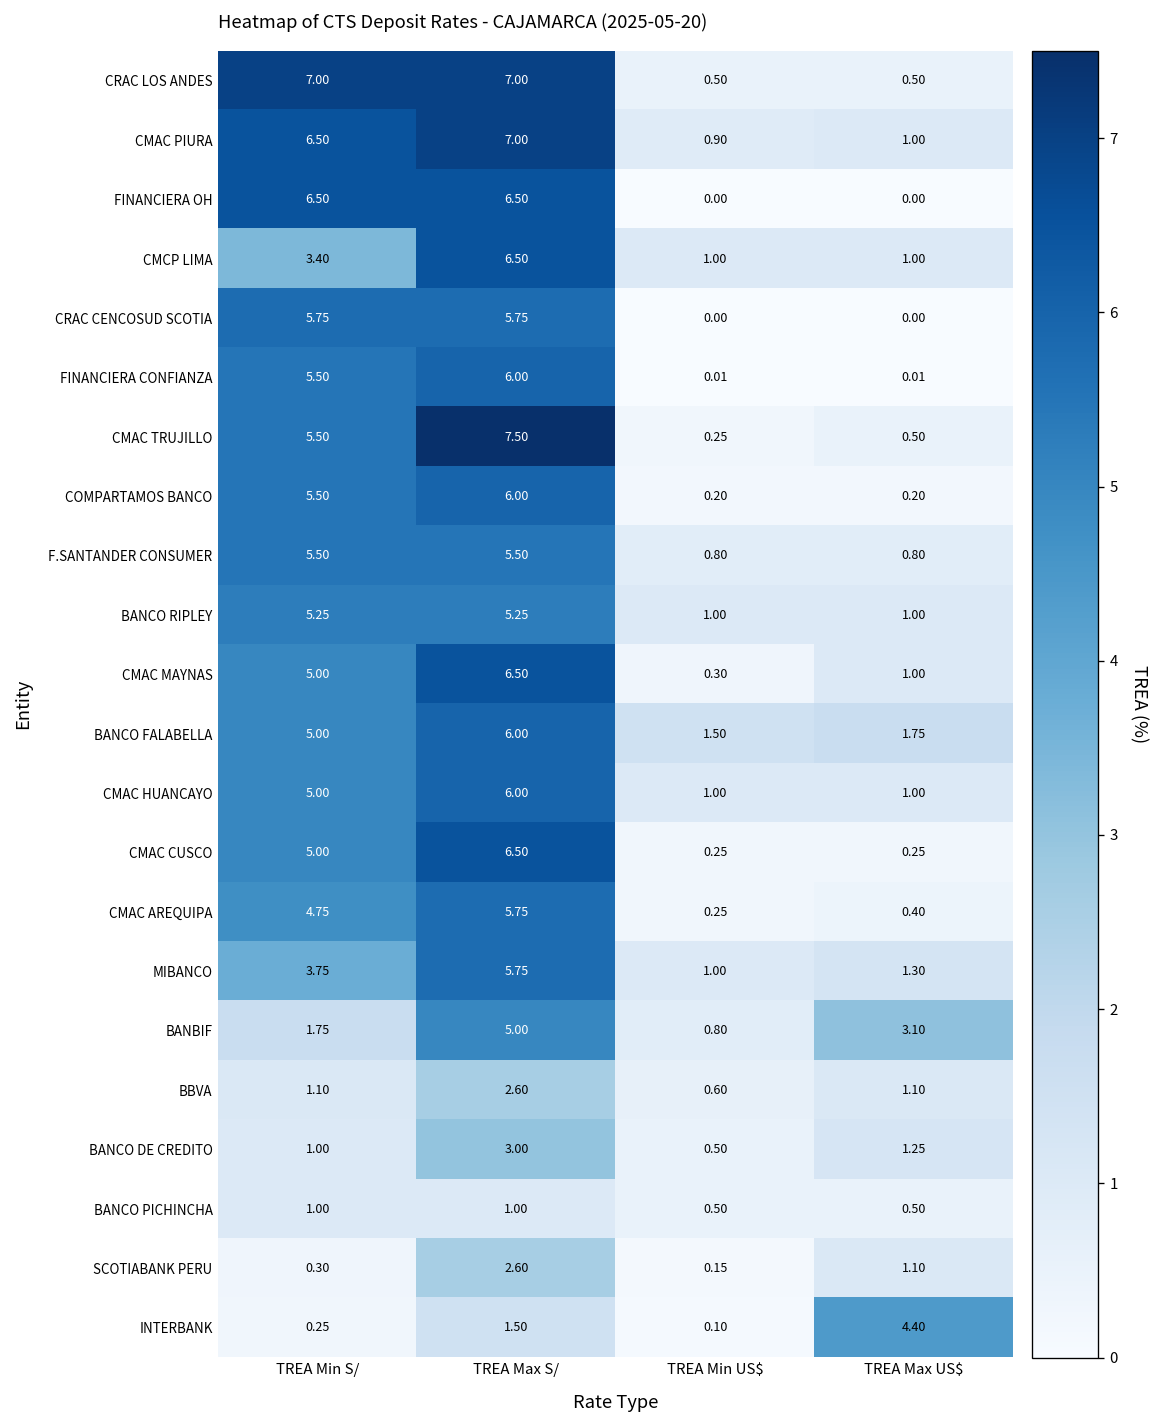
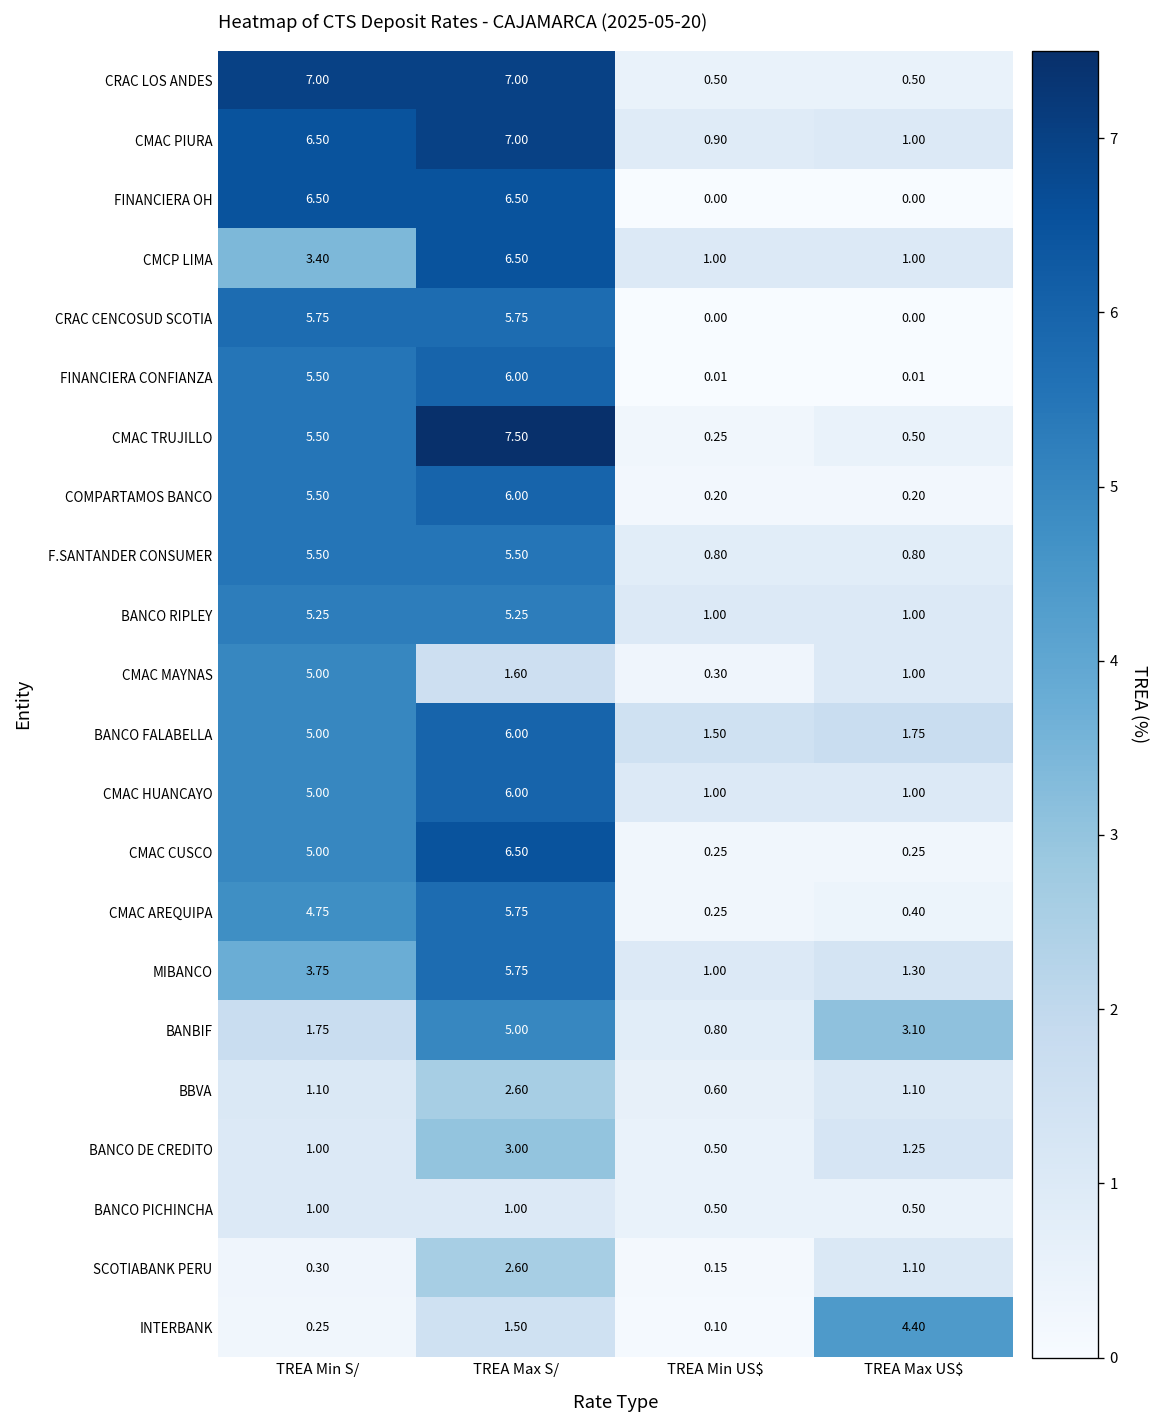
  {
    "CRAC LOS ANDES": {
      "TREA Min S/": 7.00,
      "TREA Max S/": 7.00,
      "TREA Min US$": 0.50,
      "TREA Max US$": 0.50
    },
    "CMAC PIURA": {
      "TREA Min S/": 6.50,
      "TREA Max S/": 7.00,
      "TREA Min US$": 0.90,
      "TREA Max US$": 1.00
    },
    "FINANCIERA OH": {
      "TREA Min S/": 6.50,
      "TREA Max S/": 6.50,
      "TREA Min US$": 0.00,
      "TREA Max US$": 0.00
    },
    "CMCP LIMA": {
      "TREA Min S/": 3.40,
      "TREA Max S/": 6.50,
      "TREA Min US$": 1.00,
      "TREA Max US$": 1.00
    },
    "CRAC CENCOSUD SCOTIA": {
      "TREA Min S/": 5.75,
      "TREA Max S/": 5.75,
      "TREA Min US$": 0.00,
      "TREA Max US$": 0.00
    },
    "FINANCIERA CONFIANZA": {
      "TREA Min S/": 5.50,
      "TREA Max S/": 6.00,
      "TREA Min US$": 0.01,
      "TREA Max US$": 0.01
    },
    "CMAC TRUJILLO": {
      "TREA Min S/": 5.50,
      "TREA Max S/": 7.50,
      "TREA Min US$": 0.25,
      "TREA Max US$": 0.50
    },
    "COMPARTAMOS BANCO": {
      "TREA Min S/": 5.50,
      "TREA Max S/": 6.00,
      "TREA Min US$": 0.20,
      "TREA Max US$": 0.20
    },
    "F.SANTANDER CONSUMER": {
      "TREA Min S/": 5.50,
      "TREA Max S/": 5.50,
      "TREA Min US$": 0.80,
      "TREA Max US$": 0.80
    },
    "BANCO RIPLEY": {
      "TREA Min S/": 5.25,
      "TREA Max S/": 5.25,
      "TREA Min US$": 1.00,
      "TREA Max US$": 1.00
    },
    "CMAC MAYNAS": {
      "TREA Min S/": 5.00,
-     "TREA Max S/": 6.50,
+     "TREA Max S/": 1.60,
      "TREA Min US$": 0.30,
      "TREA Max US$": 1.00
    },
    "BANCO FALABELLA": {
      "TREA Min S/": 5.00,
      "TREA Max S/": 6.00,
      "TREA Min US$": 1.50,
      "TREA Max US$": 1.75
    },
    "CMAC HUANCAYO": {
      "TREA Min S/": 5.00,
      "TREA Max S/": 6.00,
      "TREA Min US$": 1.00,
      "TREA Max US$": 1.00
    },
    "CMAC CUSCO": {
      "TREA Min S/": 5.00,
      "TREA Max S/": 6.50,
      "TREA Min US$": 0.25,
      "TREA Max US$": 0.25
    },
    "CMAC AREQUIPA": {
      "TREA Min S/": 4.75,
      "TREA Max S/": 5.75,
      "TREA Min US$": 0.25,
      "TREA Max US$": 0.40
    },
    "MIBANCO": {
      "TREA Min S/": 3.75,
      "TREA Max S/": 5.75,
      "TREA Min US$": 1.00,
      "TREA Max US$": 1.30
    },
    "BANBIF": {
      "TREA Min S/": 1.75,
      "TREA Max S/": 5.00,
      "TREA Min US$": 0.80,
      "TREA Max US$": 3.10
    },
    "BBVA": {
      "TREA Min S/": 1.10,
      "TREA Max S/": 2.60,
      "TREA Min US$": 0.60,
      "TREA Max US$": 1.10
    },
    "BANCO DE CREDITO": {
      "TREA Min S/": 1.00,
      "TREA Max S/": 3.00,
      "TREA Min US$": 0.50,
      "TREA Max US$": 1.25
    },
    "BANCO PICHINCHA": {
      "TREA Min S/": 1.00,
      "TREA Max S/": 1.00,
      "TREA Min US$": 0.50,
      "TREA Max US$": 0.50
    },
    "SCOTIABANK PERU": {
      "TREA Min S/": 0.30,
      "TREA Max S/": 2.60,
      "TREA Min US$": 0.15,
      "TREA Max US$": 1.10
    },
    "INTERBANK": {
      "TREA Min S/": 0.25,
      "TREA Max S/": 1.50,
      "TREA Min US$": 0.10,
      "TREA Max US$": 4.40
    }
  }
